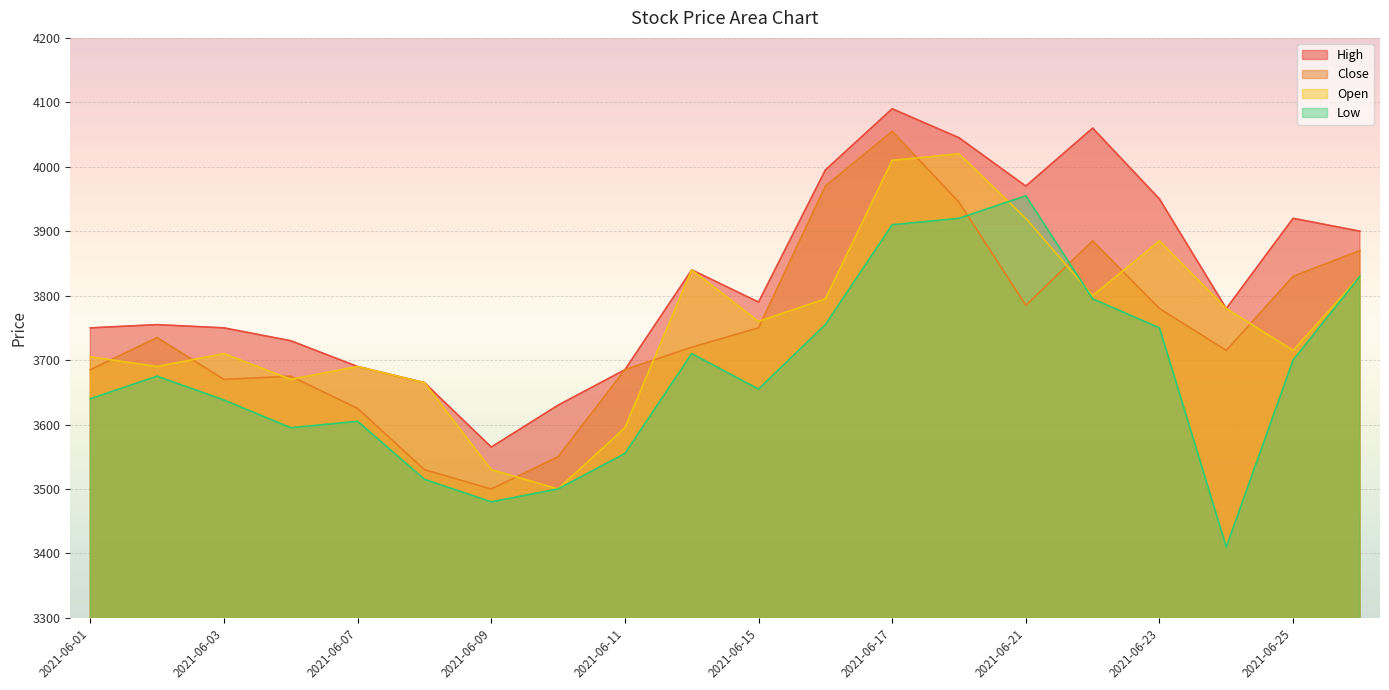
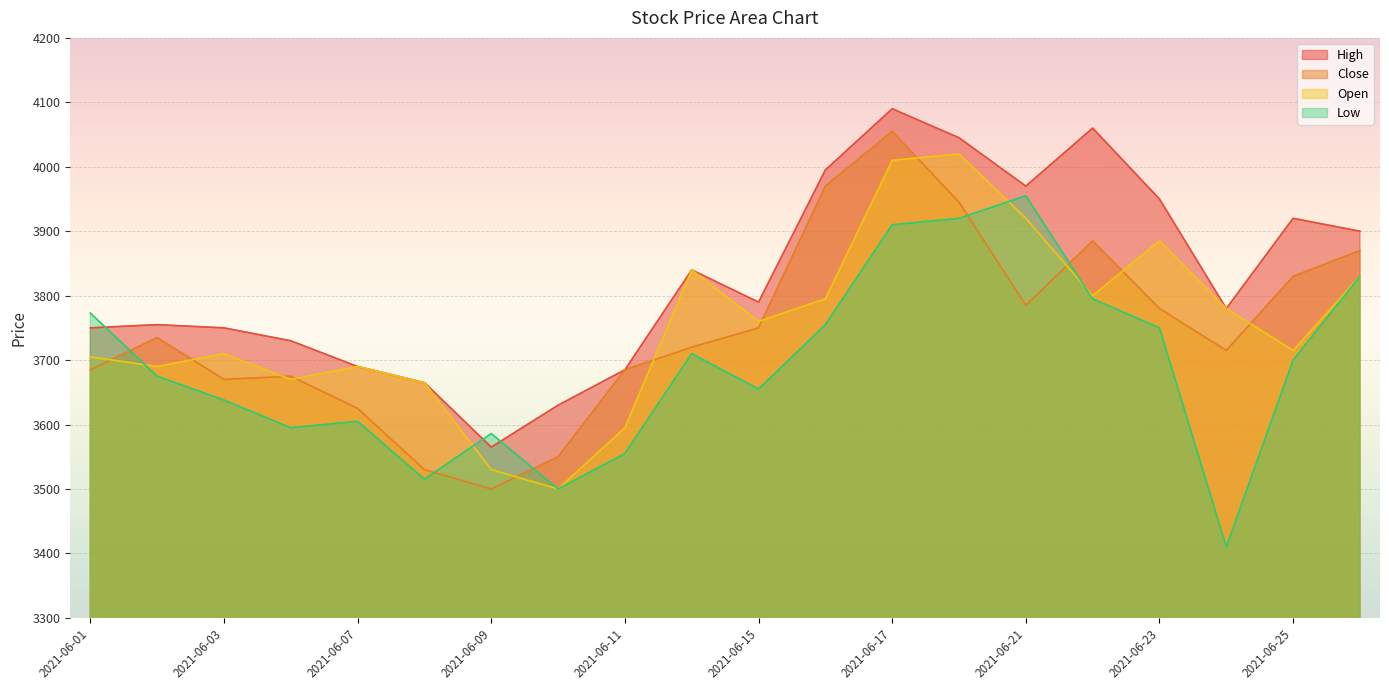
  {
    "Low": {
-     "2021-06-01": 3640,
+     "2021-06-01": 3770,
      "2021-06-03": 3640,
      "2021-06-07": 3610,
-     "2021-06-09": 3480,
+     "2021-06-09": 3590,
      "2021-06-11": 3560,
      "2021-06-15": 3660,
      "2021-06-17": 3910,
      "2021-06-21": 3960,
      "2021-06-23": 3750,
      "2021-06-25": 3700
    }
  }
